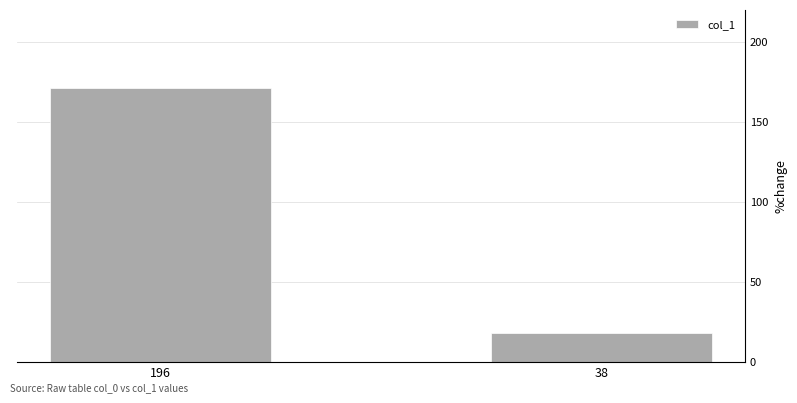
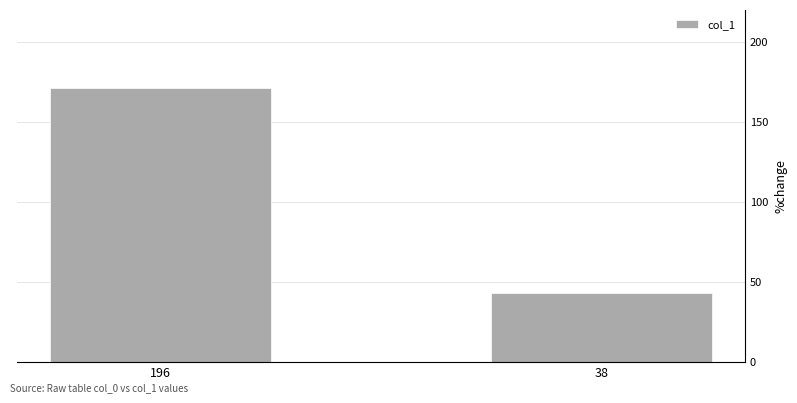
  {
    "196": 171,
-   "38": 18
+   "38": 43
  }
